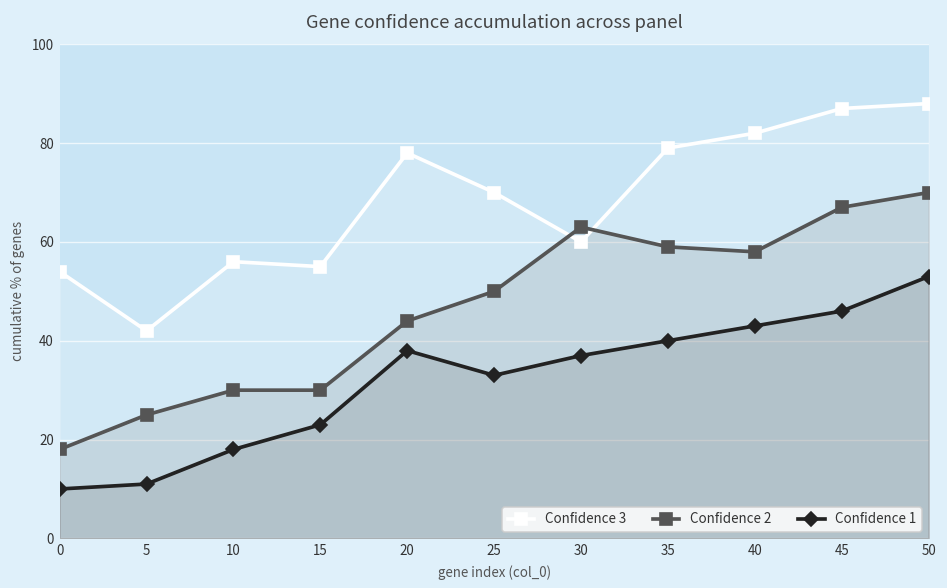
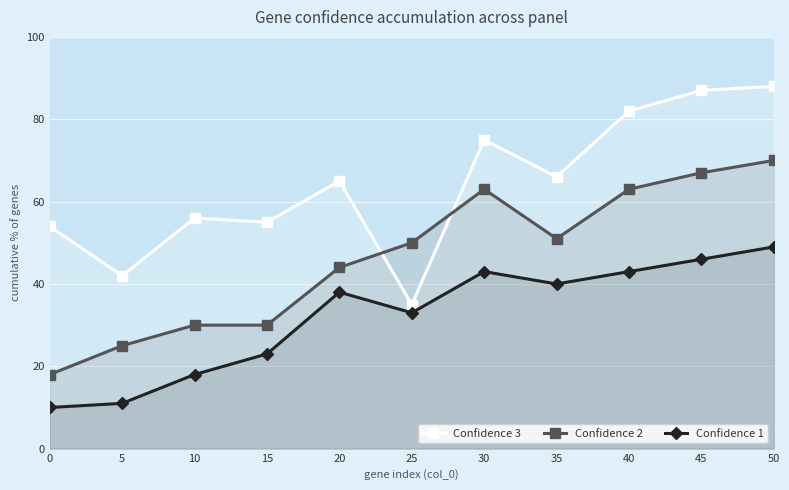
  {
    "Confidence 3": {
      "0": 54,
      "5": 42,
      "10": 56,
      "15": 55,
-     "20": 78,
-     "25": 70,
-     "30": 60,
-     "35": 79,
+     "20": 65,
+     "25": 35,
+     "30": 75,
+     "35": 66,
      "40": 82,
      "45": 87,
      "50": 88
    },
    "Confidence 2": {
      "0": 18,
      "5": 25,
      "10": 30,
      "15": 30,
      "20": 44,
      "25": 50,
      "30": 63,
-     "35": 59,
-     "40": 58,
+     "35": 51,
+     "40": 63,
      "45": 67,
      "50": 70
    },
    "Confidence 1": {
      "0": 10,
      "5": 11,
      "10": 18,
      "15": 23,
      "20": 38,
      "25": 33,
-     "30": 37,
+     "30": 43,
      "35": 40,
      "40": 43,
      "45": 46,
-     "50": 53
+     "50": 49
    }
  }
